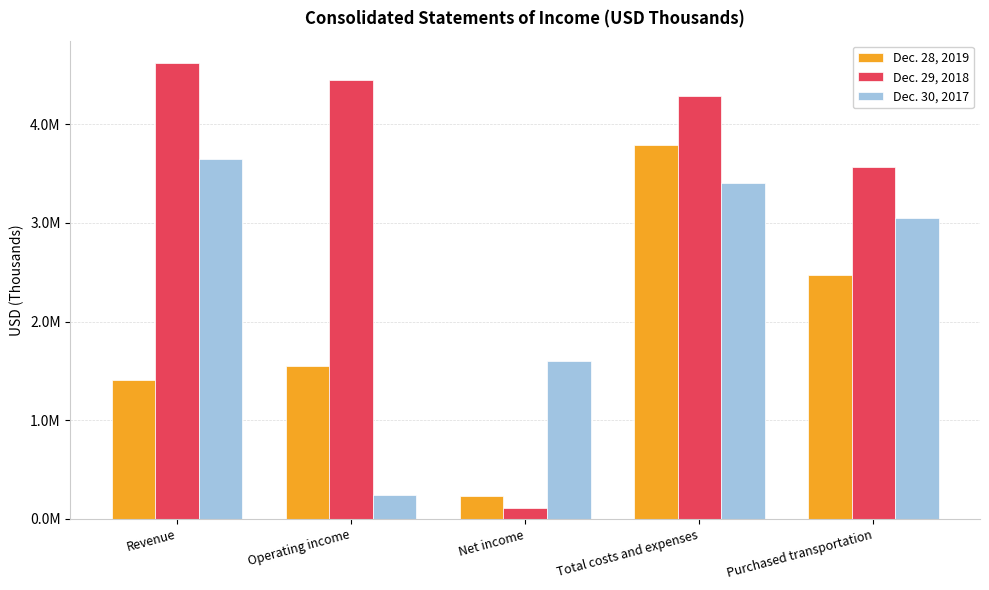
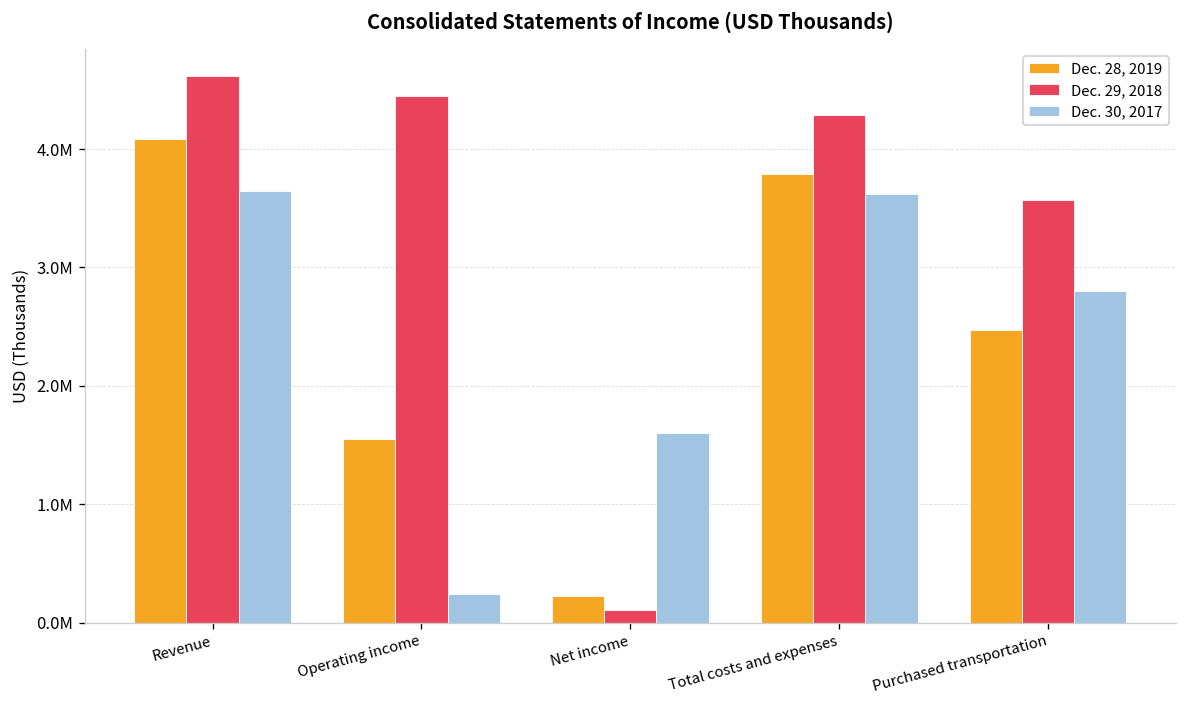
  {
    "Dec. 28, 2019": {
-     "Revenue": 1400000,
+     "Revenue": 4100000,
      "Operating income": 1600000,
      "Net income": 200000,
      "Total costs and expenses": 3800000,
      "Purchased transportation": 2500000
    },
    "Dec. 29, 2018": {
      "Revenue": 4600000,
      "Operating income": 4400000,
      "Net income": 100000,
      "Total costs and expenses": 4300000,
      "Purchased transportation": 3600000
    },
    "Dec. 30, 2017": {
      "Revenue": 3600000,
      "Operating income": 200000,
      "Net income": 1600000,
-     "Total costs and expenses": 3400000,
-     "Purchased transportation": 3100000
+     "Total costs and expenses": 3600000,
+     "Purchased transportation": 2800000
    }
  }
